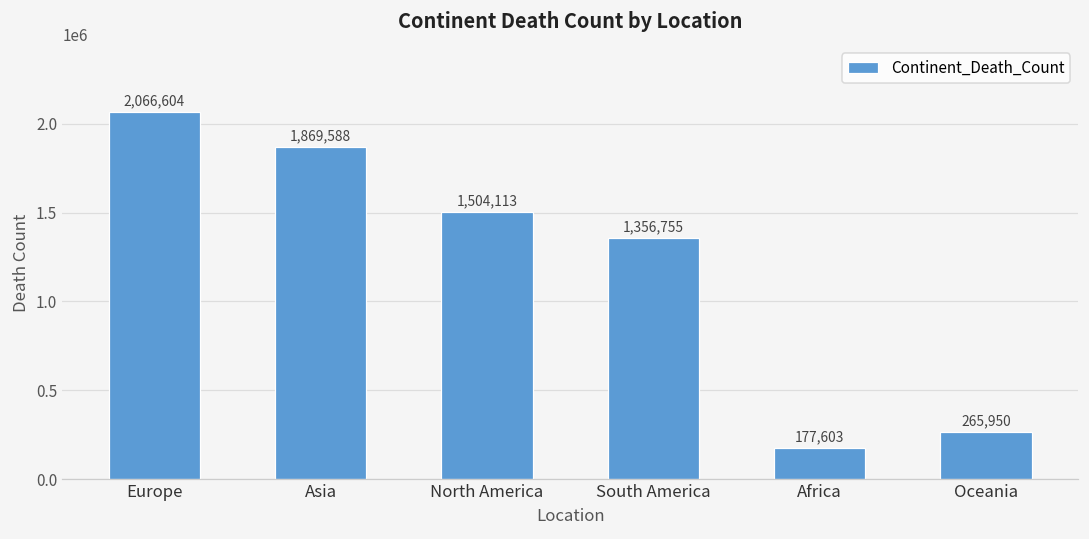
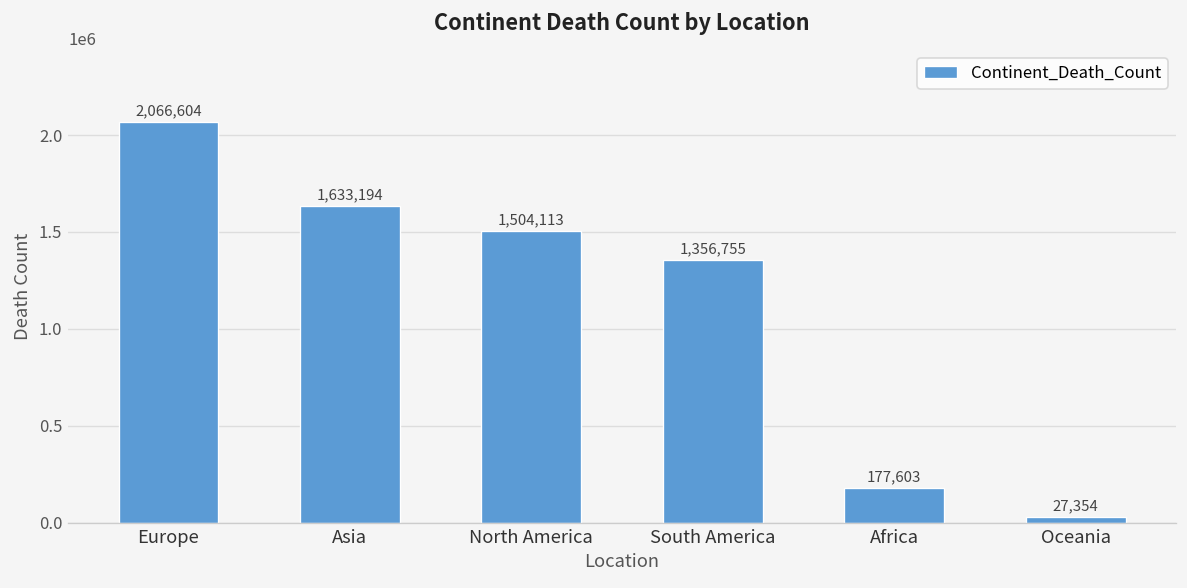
  {
    "Europe": "2,066,604",
-   "Asia": "1,869,588",
+   "Asia": "1,633,194",
    "North America": "1,504,113",
    "South America": "1,356,755",
    "Africa": "177,603",
-   "Oceania": "265,950"
+   "Oceania": "27,354"
  }
